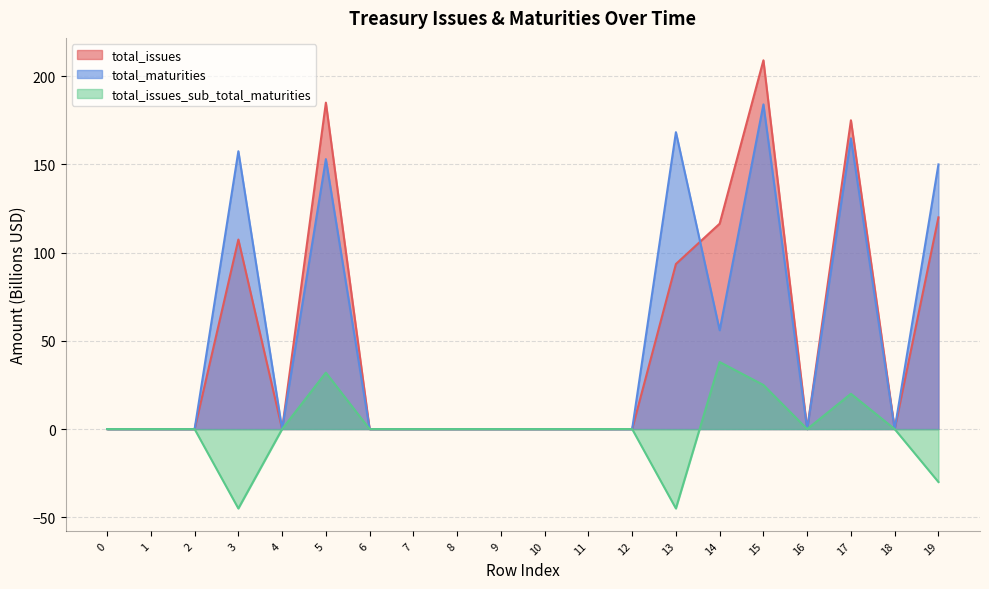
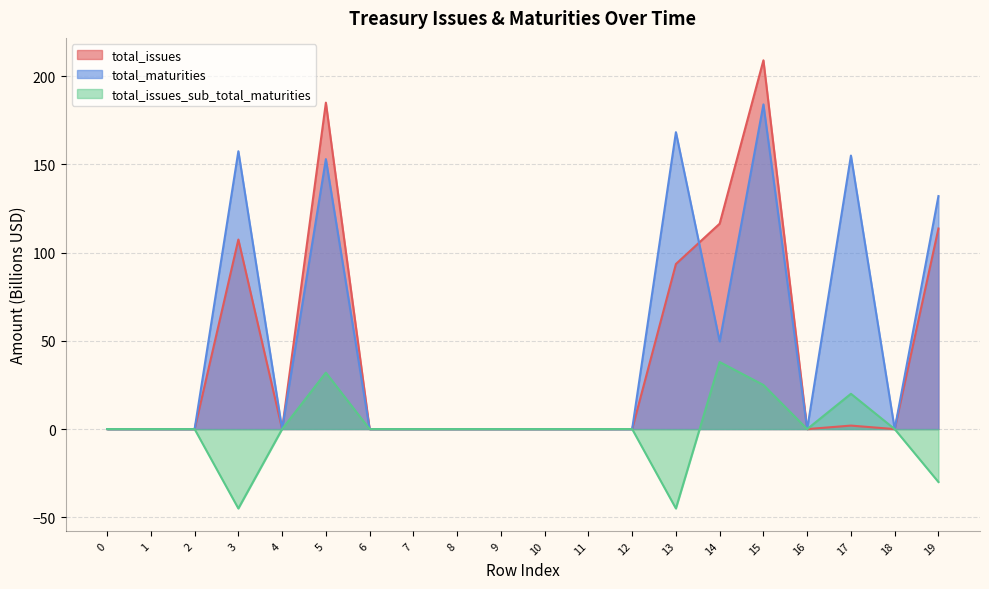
  {
    "total_issues": {
      "3": 107,
      "5": 185,
      "13": 94,
      "14": 116,
      "15": 209,
-     "17": 175,
-     "19": 120
+     "17": 2,
+     "19": 114
    },
    "total_maturities": {
      "3": 157,
      "5": 153,
      "13": 168,
-     "14": 56,
+     "14": 50,
      "15": 184,
-     "17": 165,
-     "19": 150
+     "17": 155,
+     "19": 132
    }
  }
